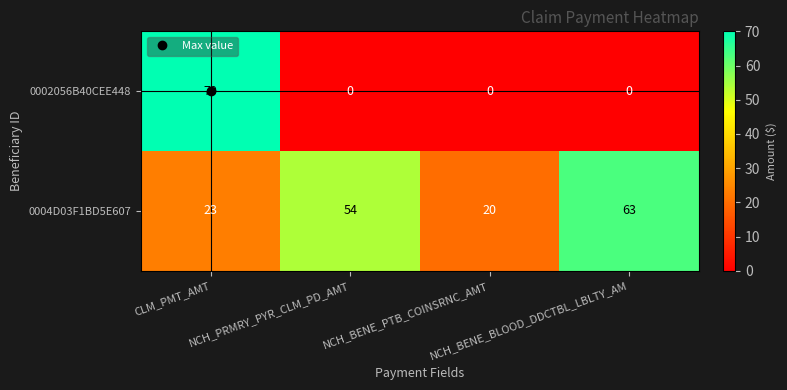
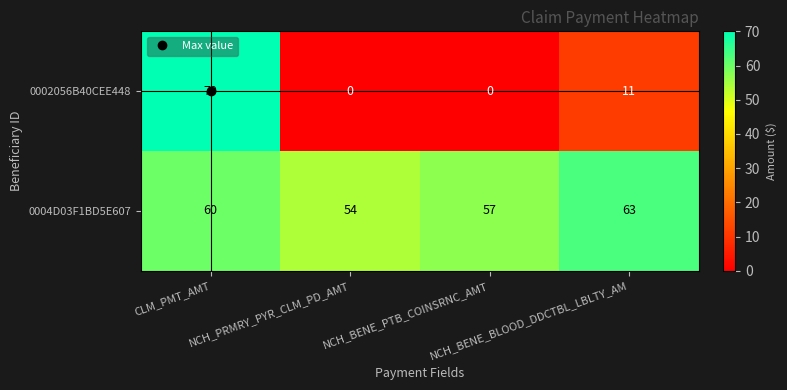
  {
    "0002056B40CEE448": {
      "NCH_PRMRY_PYR_CLM_PD_AMT": 0,
      "NCH_BENE_PTB_COINSRNC_AMT": 0,
-     "NCH_BENE_BLOOD_DDCTBL_LBLTY_AM": 0
+     "NCH_BENE_BLOOD_DDCTBL_LBLTY_AM": 11
    },
    "0004D03F1BD5E607": {
-     "CLM_PMT_AMT": 23,
+     "CLM_PMT_AMT": 60,
      "NCH_PRMRY_PYR_CLM_PD_AMT": 54,
-     "NCH_BENE_PTB_COINSRNC_AMT": 20,
+     "NCH_BENE_PTB_COINSRNC_AMT": 57,
      "NCH_BENE_BLOOD_DDCTBL_LBLTY_AM": 63
    }
  }
